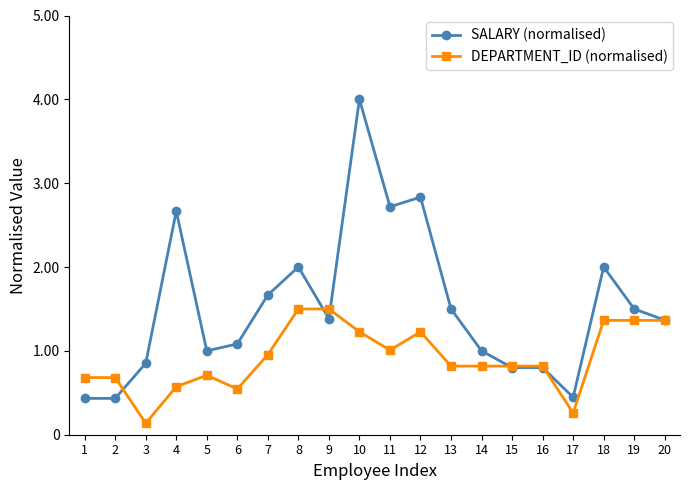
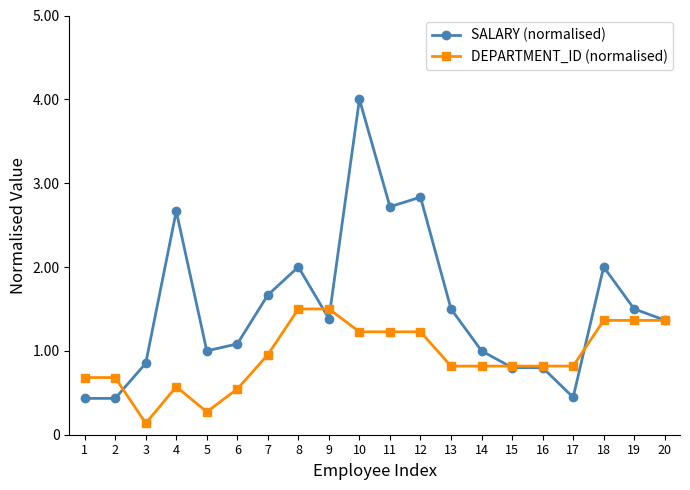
  {
    "SALARY (normalised)": {
      "1": 0.4,
      "2": 0.4,
      "3": 0.9,
      "4": 2.7,
      "5": 1.0,
      "6": 1.1,
      "7": 1.7,
      "8": 2.0,
      "9": 1.4,
      "10": 4.0,
      "11": 2.7,
      "12": 2.8,
      "13": 1.5,
      "14": 1.0,
      "17": 0.4,
      "18": 2.0,
      "19": 1.5
    },
    "DEPARTMENT_ID (normalised)": {
      "1": 0.7,
      "2": 0.7,
      "3": 0.1,
      "4": 0.6,
-     "5": 0.7,
+     "5": 0.3,
      "6": 0.5,
      "7": 1.0,
      "8": 1.5,
      "9": 1.5,
      "10": 1.2,
-     "11": 1.0,
+     "11": 1.2,
      "12": 1.2,
      "13": 0.8,
      "14": 0.8,
-     "17": 0.3,
+     "17": 0.8,
      "18": 1.4,
      "19": 1.4
    }
  }
